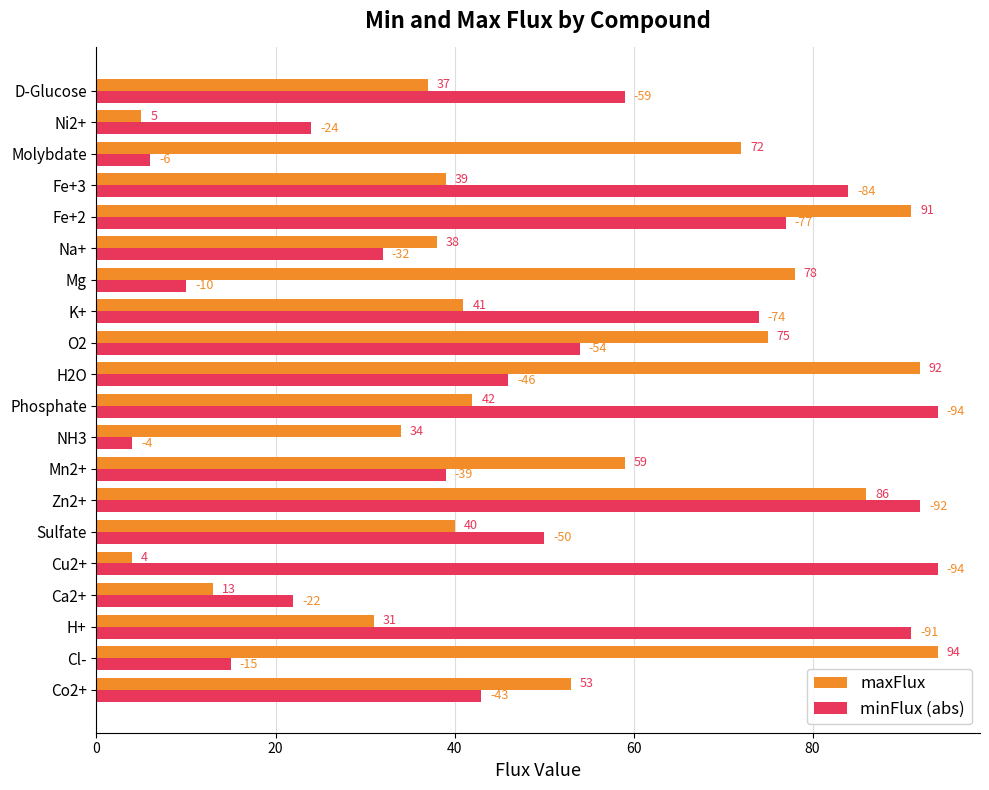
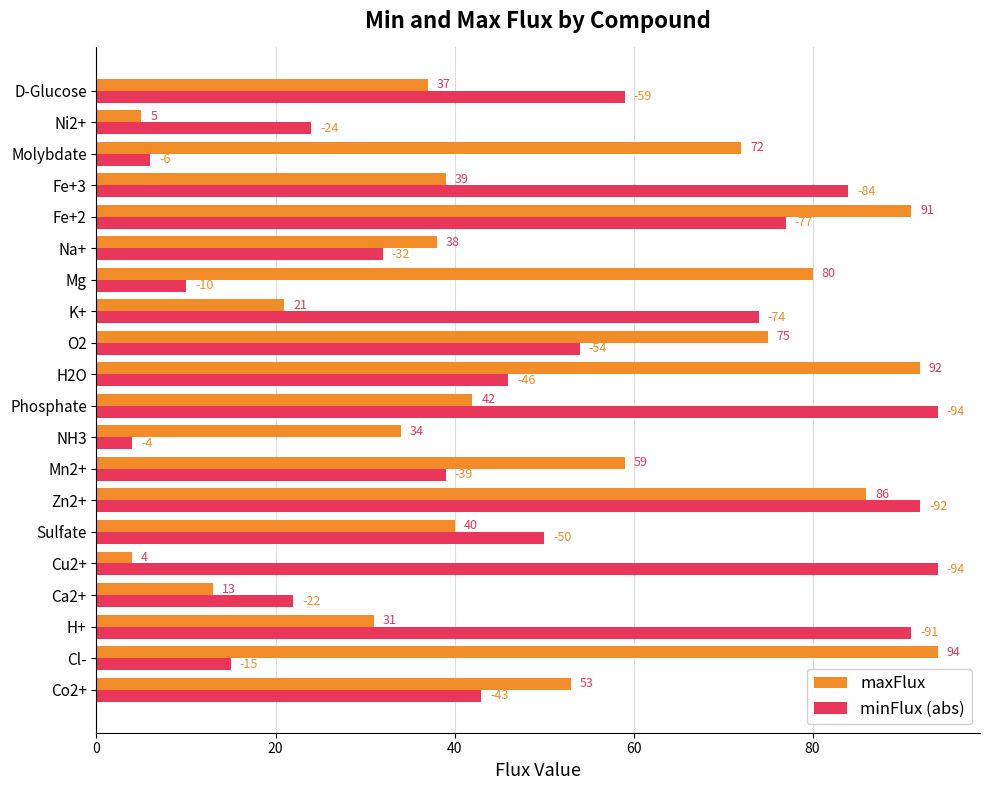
  {
    "maxFlux": {
      "D-Glucose": 37,
      "Ni2+": 5,
      "Molybdate": 72,
      "Fe+3": 39,
      "Fe+2": 91,
      "Na+": 38,
-     "Mg": 78,
-     "K+": 41,
+     "Mg": 80,
+     "K+": 21,
      "O2": 75,
      "H2O": 92,
      "Phosphate": 42,
      "NH3": 34,
      "Mn2+": 59,
      "Zn2+": 86,
      "Sulfate": 40,
      "Cu2+": 4,
      "Ca2+": 13,
      "H+": 31,
      "Cl-": 94,
      "Co2+": 53
    }
  }
